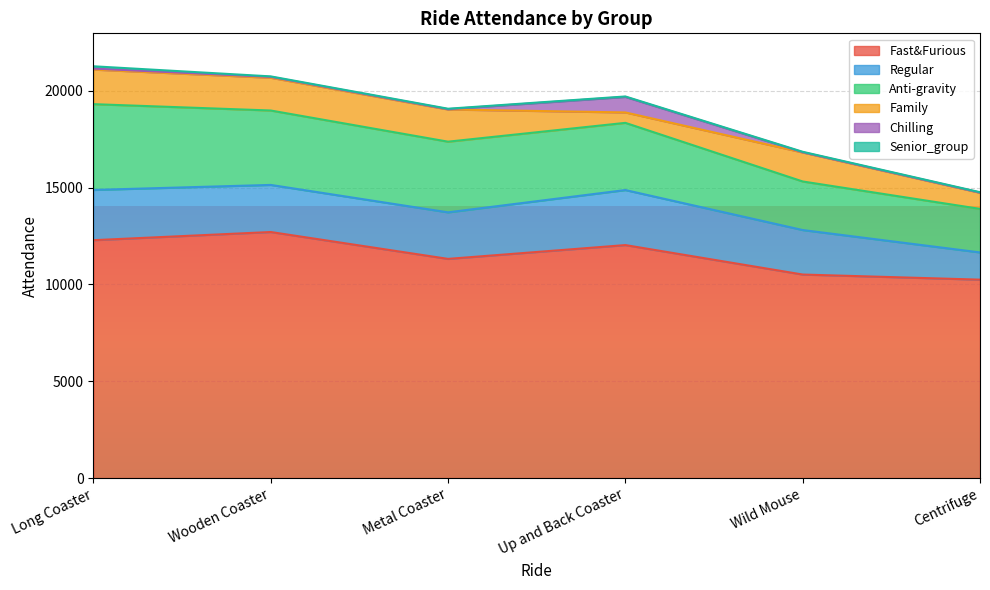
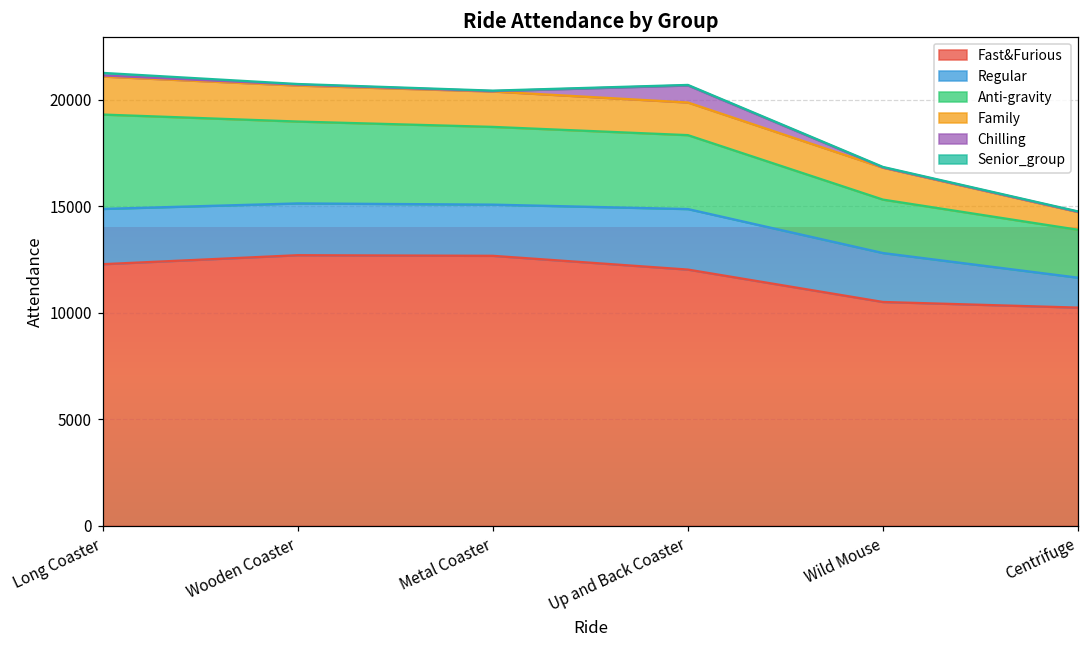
  {
    "Fast&Furious": {
      "Long Coaster": 12300,
      "Wooden Coaster": 12700,
-     "Metal Coaster": 11300,
+     "Metal Coaster": 12700,
      "Up and Back Coaster": 12000,
      "Wild Mouse": 10500,
      "Centrifuge": 10200
    },
    "Regular": {
      "Long Coaster": 2600,
      "Wooden Coaster": 2400,
      "Metal Coaster": 2400,
      "Up and Back Coaster": 2800,
      "Wild Mouse": 2300,
      "Centrifuge": 1400
    },
    "Family": {
-     "Up and Back Coaster": 500
+     "Up and Back Coaster": 1500
    }
  }
